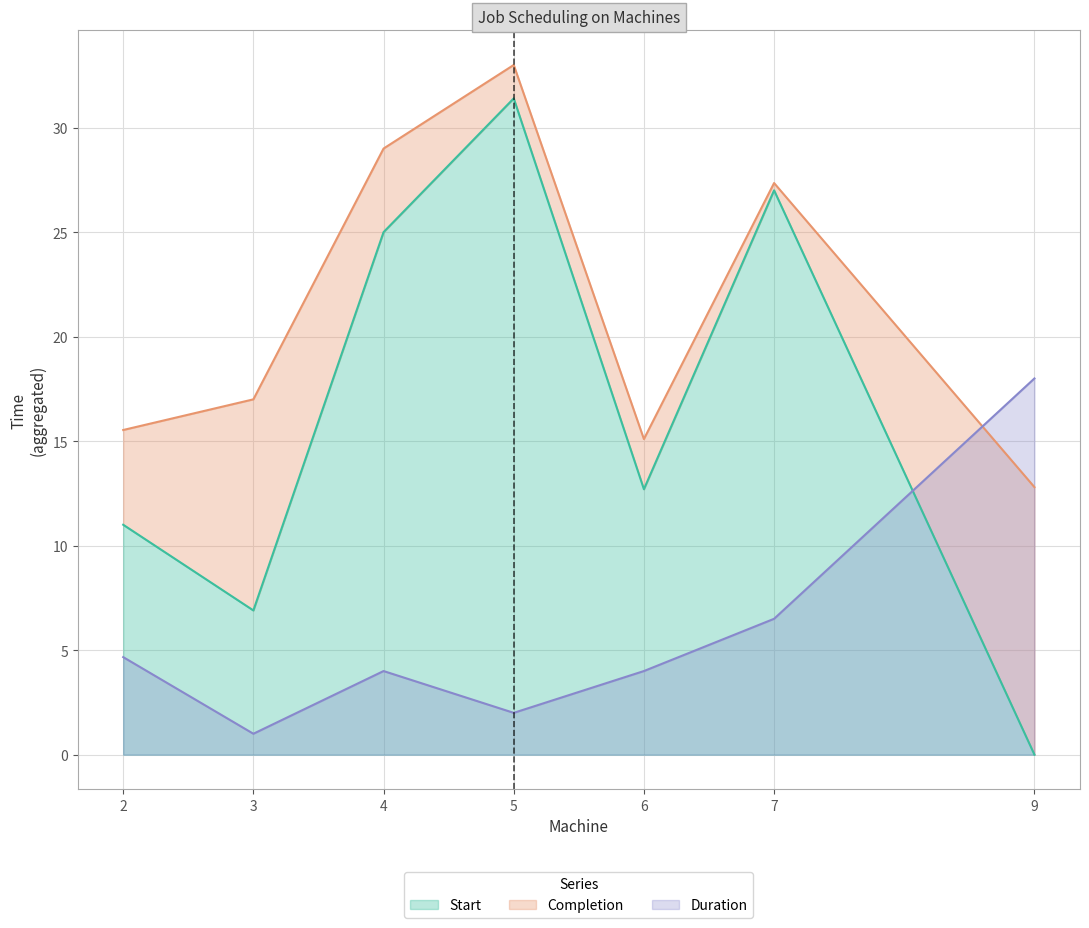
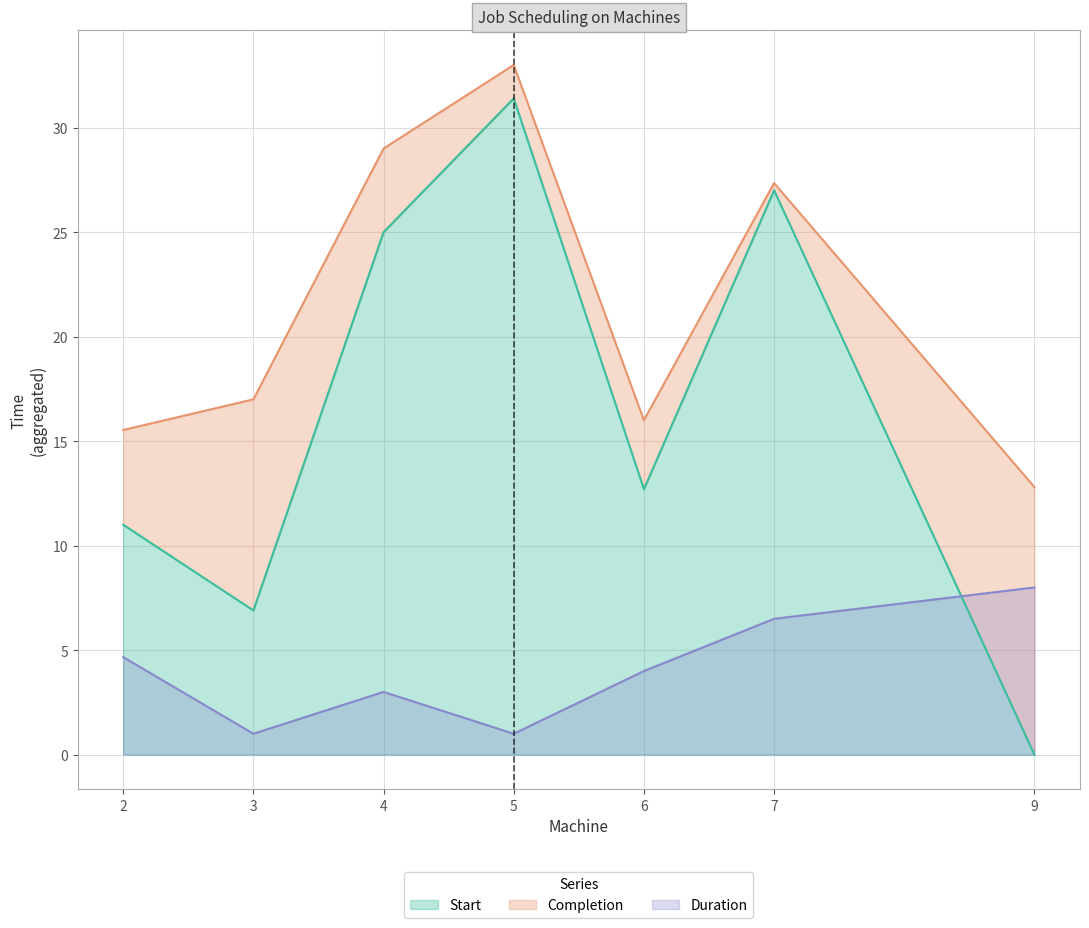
  {
    "Start": {
      "2": 11.0,
      "3": 6.9,
      "4": 25.0,
      "5": 31.4,
      "6": 12.7,
      "7": 27.0,
      "9": 0.0
    },
    "Completion": {
-     "6": 15.1,
+     "6": 16.0,
      "9": 12.8
    },
    "Duration": {
      "2": 4.7,
      "3": 1,
-     "4": 4,
-     "5": 2,
+     "4": 3,
+     "5": 1,
      "6": 4,
      "7": 6.5,
-     "9": 18
+     "9": 8
    }
  }
